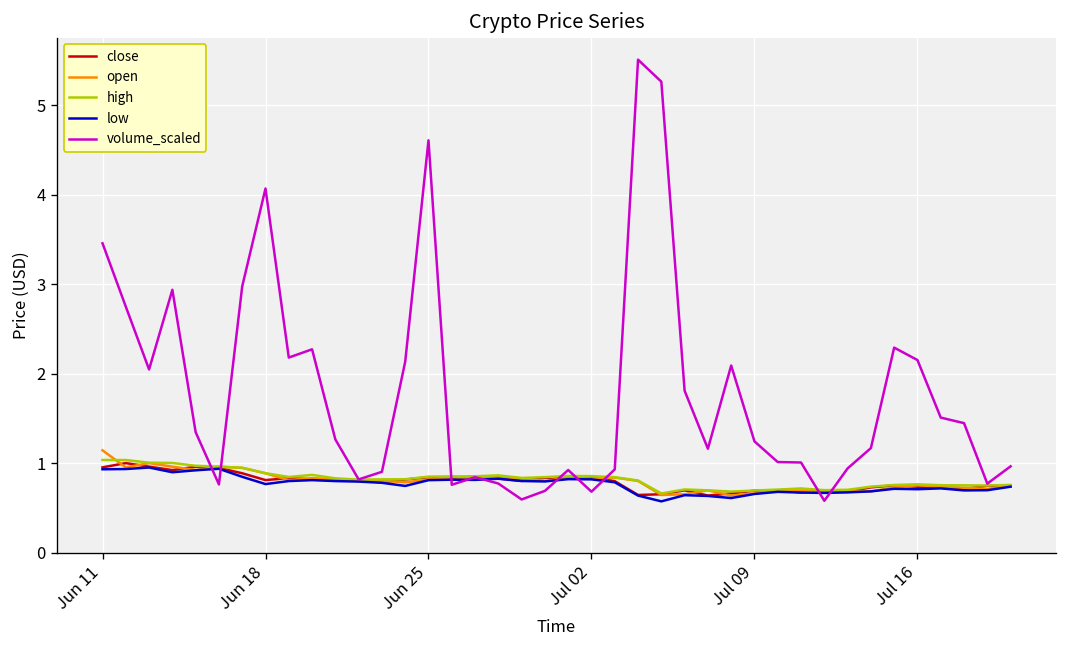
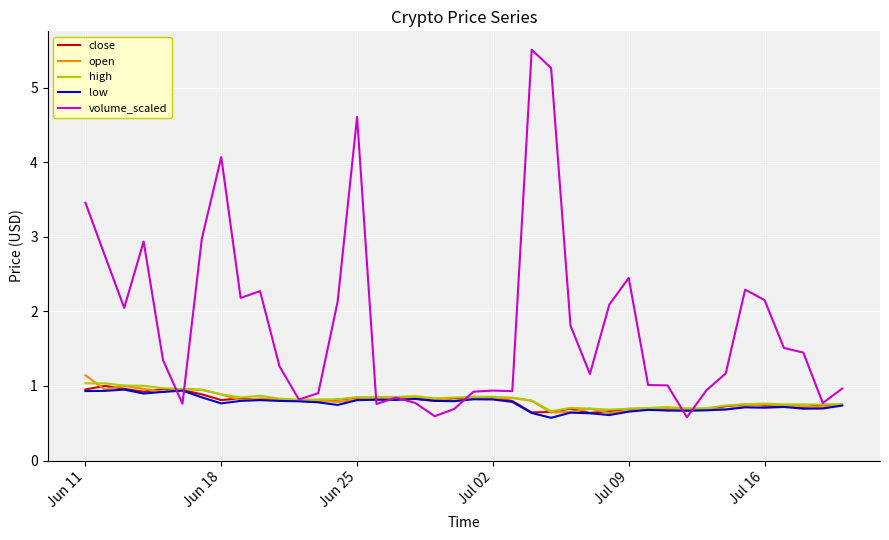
  {
    "close": {
      "Jun 18": 0.8
    },
    "open": {
      "Jun 11": 1.1
    },
    "high": {
      "Jun 11": 1.0
    },
    "low": {
      "Jun 18": 0.8
    },
    "volume_scaled": {
      "Jun 11": 3.5,
      "Jun 18": 4.1,
      "Jun 25": 4.6,
-     "Jul 02": 0.7,
-     "Jul 09": 1.2,
+     "Jul 02": 0.9,
+     "Jul 09": 2.4,
      "Jul 16": 2.2
    }
  }
